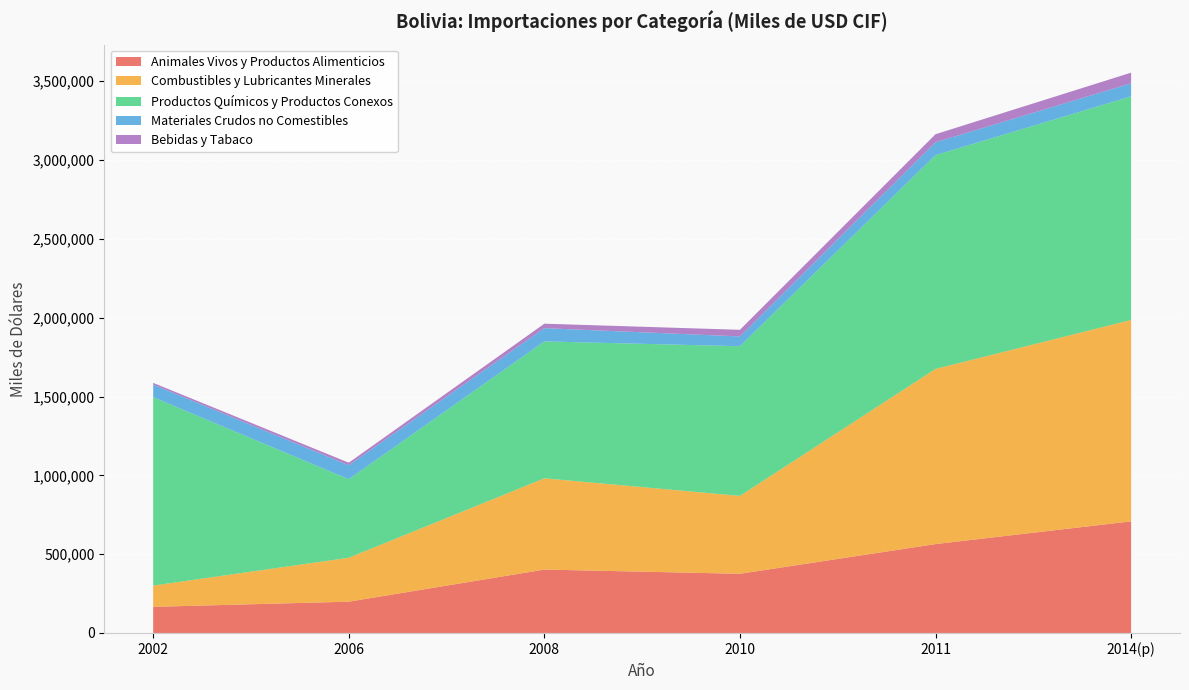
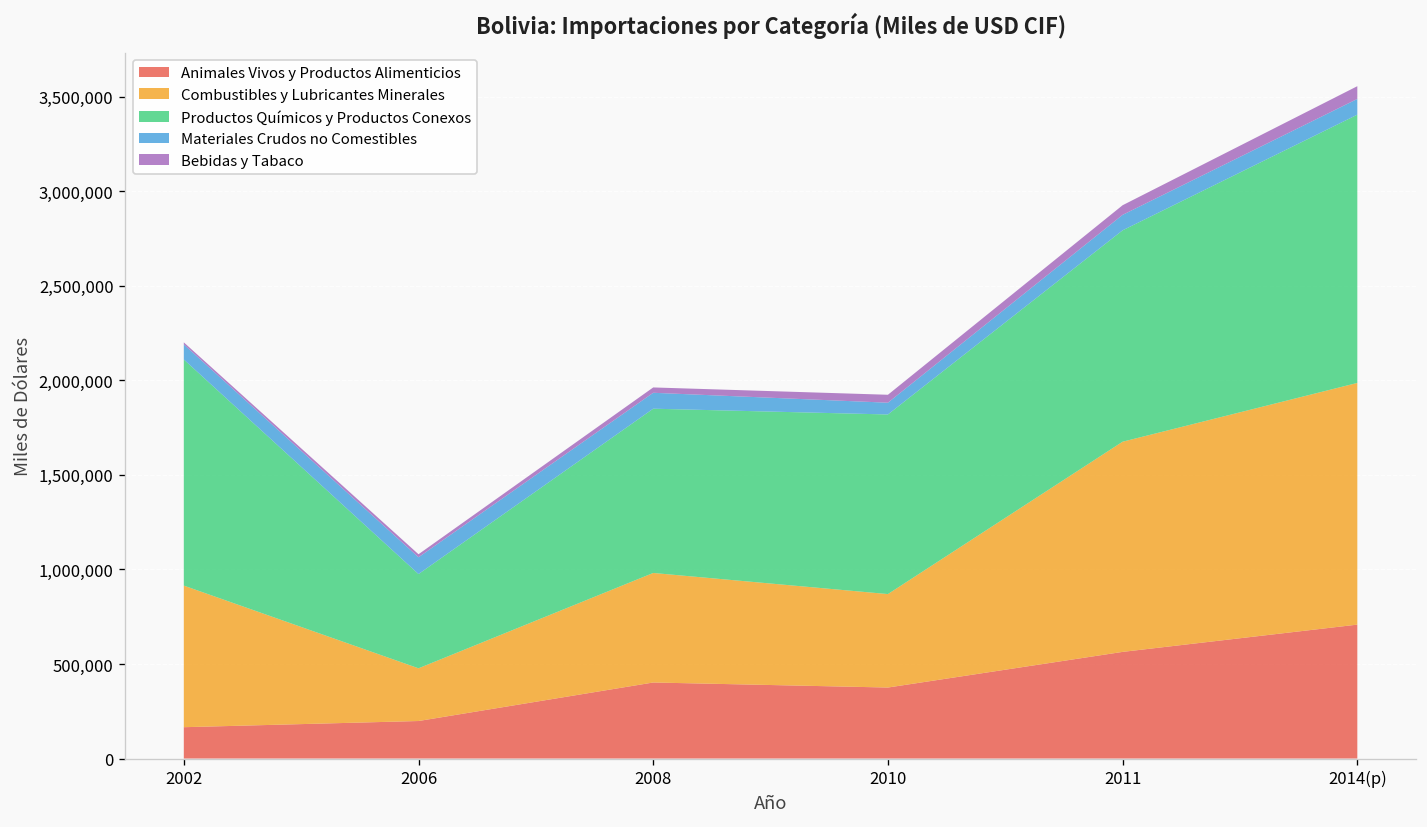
  {
    "Animales Vivos y Productos Alimenticios": {
      "2002": "170,000",
      "2006": "200,000",
      "2008": "400,000",
      "2010": "380,000",
      "2011": "560,000",
      "2014(p)": "710,000"
    },
    "Combustibles y Lubricantes Minerales": {
-     "2002": "130,000",
+     "2002": "750,000",
      "2006": "280,000",
      "2008": "580,000",
      "2010": "490,000",
      "2011": "1,110,000",
      "2014(p)": "1,280,000"
    },
    "Productos Químicos y Productos Conexos": {
      "2002": "1,200,000",
      "2006": "500,000",
      "2008": "870,000",
      "2010": "950,000",
-     "2011": "1,360,000",
+     "2011": "1,120,000",
      "2014(p)": "1,420,000"
    },
    "Materiales Crudos no Comestibles": {
      "2008": "80,000",
      "2010": "60,000",
      "2011": "80,000",
      "2014(p)": "80,000"
    },
    "Bebidas y Tabaco": {
      "2008": "30,000",
      "2010": "40,000",
      "2011": "50,000",
      "2014(p)": "70,000"
    }
  }
